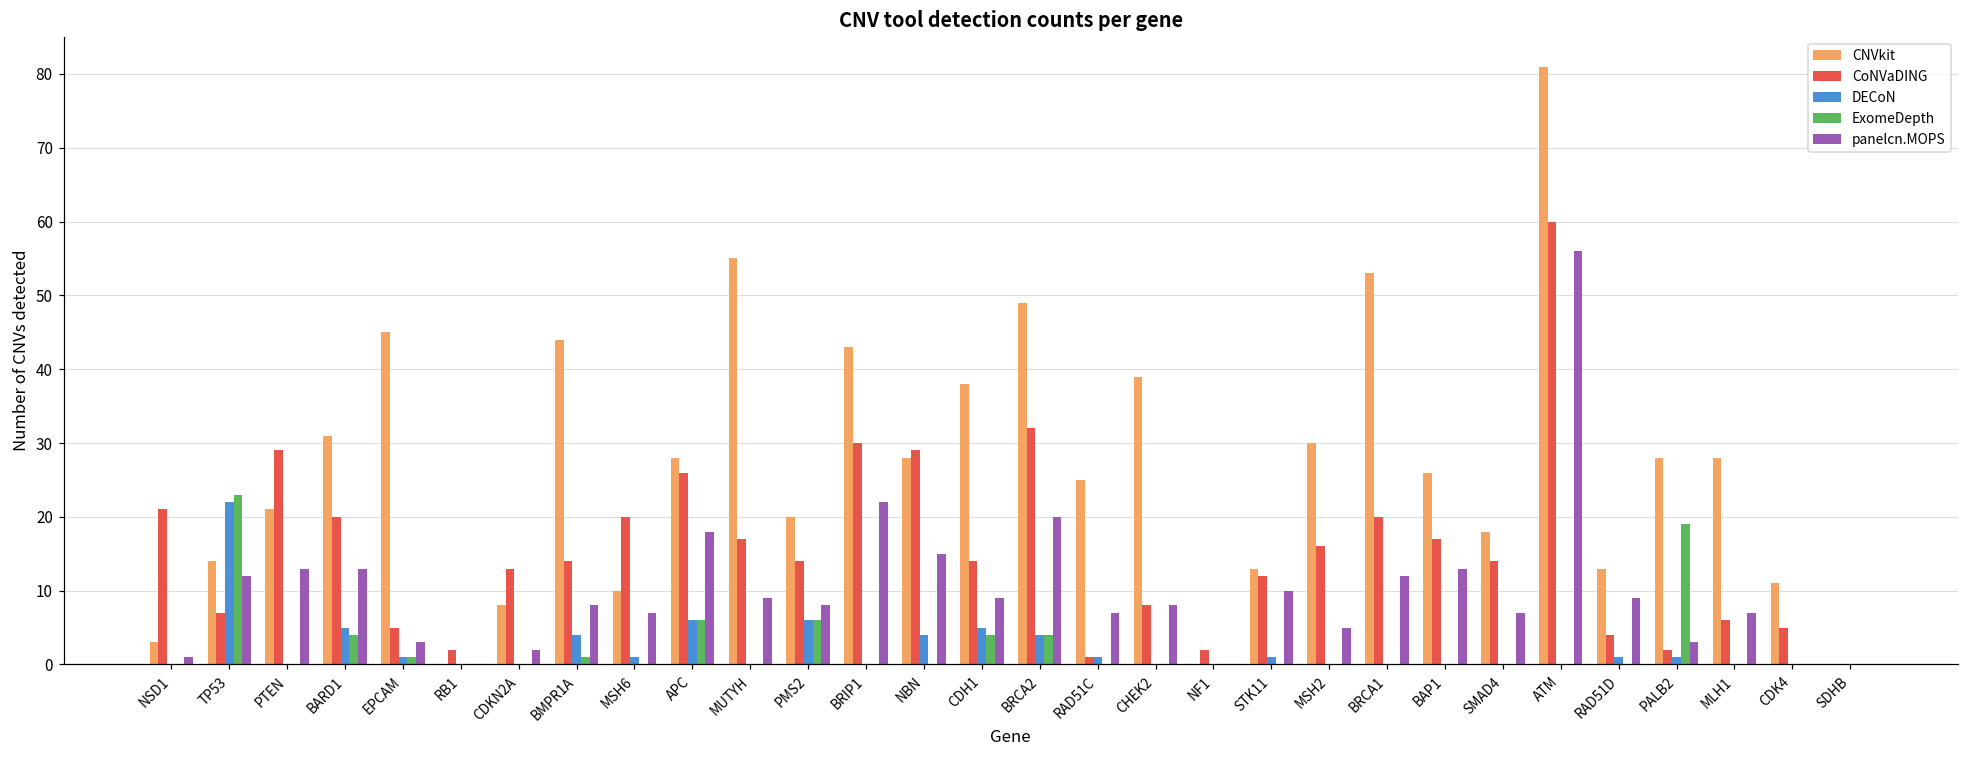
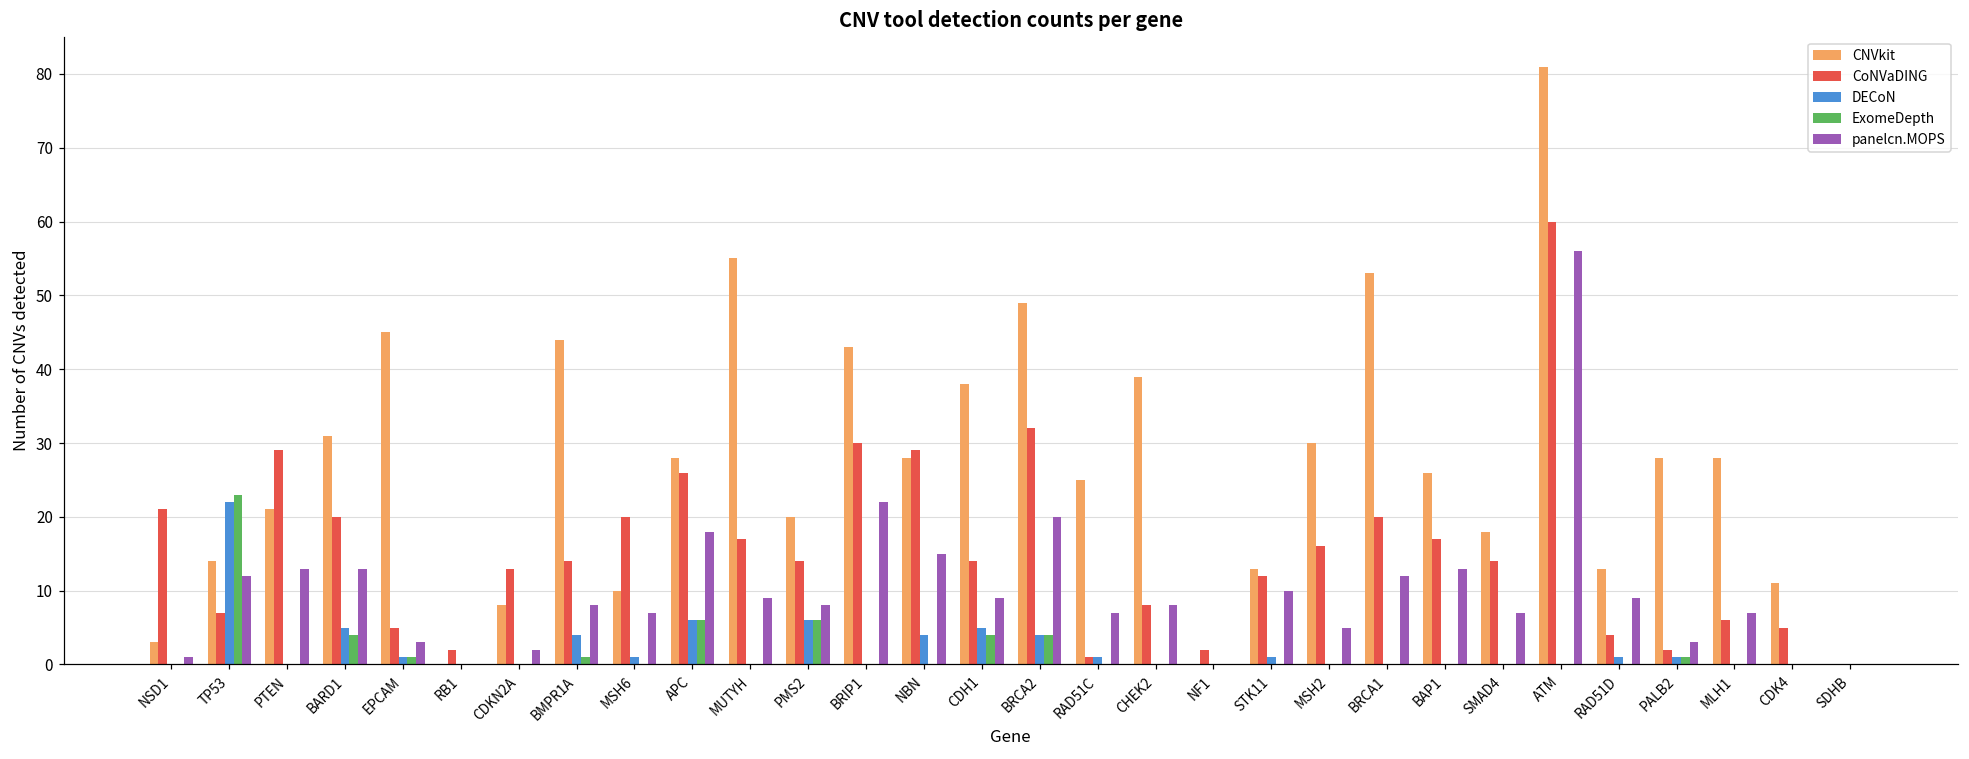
  {
    "CNVkit": {
      "NSD1": 3,
      "TP53": 14,
      "PTEN": 21,
      "BARD1": 31,
      "EPCAM": 45,
      "RB1": 0,
      "CDKN2A": 8,
      "BMPR1A": 44,
      "MSH6": 10,
      "APC": 28,
      "MUTYH": 55,
      "PMS2": 20,
      "BRIP1": 43,
      "NBN": 28,
      "CDH1": 38,
      "BRCA2": 49,
      "RAD51C": 25,
      "CHEK2": 39,
      "NF1": 0,
      "STK11": 13,
      "MSH2": 30,
      "BRCA1": 53,
      "BAP1": 26,
      "SMAD4": 18,
      "ATM": 81,
      "RAD51D": 13,
      "PALB2": 28,
      "MLH1": 28,
      "CDK4": 11,
      "SDHB": 0
    },
    "CoNVaDING": {
      "NSD1": 21,
      "TP53": 7,
      "PTEN": 29,
      "BARD1": 20,
      "EPCAM": 5,
      "RB1": 2,
      "CDKN2A": 13,
      "BMPR1A": 14,
      "MSH6": 20,
      "APC": 26,
      "MUTYH": 17,
      "PMS2": 14,
      "BRIP1": 30,
      "NBN": 29,
      "CDH1": 14,
      "BRCA2": 32,
      "RAD51C": 1,
      "CHEK2": 8,
      "NF1": 2,
      "STK11": 12,
      "MSH2": 16,
      "BRCA1": 20,
      "BAP1": 17,
      "SMAD4": 14,
      "ATM": 60,
      "RAD51D": 4,
      "PALB2": 2,
      "MLH1": 6,
      "CDK4": 5,
      "SDHB": 0
    },
    "DECoN": {
      "NSD1": 0,
      "TP53": 22,
      "PTEN": 0,
      "BARD1": 5,
      "EPCAM": 1,
      "RB1": 0,
      "CDKN2A": 0,
      "BMPR1A": 4,
      "MSH6": 1,
      "APC": 6,
      "MUTYH": 0,
      "PMS2": 6,
      "BRIP1": 0,
      "NBN": 4,
      "CDH1": 5,
      "BRCA2": 4,
      "RAD51C": 1,
      "CHEK2": 0,
      "NF1": 0,
      "STK11": 1,
      "MSH2": 0,
      "BRCA1": 0,
      "BAP1": 0,
      "SMAD4": 0,
      "ATM": 0,
      "RAD51D": 1,
      "PALB2": 1,
      "MLH1": 0,
      "CDK4": 0,
      "SDHB": 0
    },
    "ExomeDepth": {
      "NSD1": 0,
      "TP53": 23,
      "PTEN": 0,
      "BARD1": 4,
      "EPCAM": 1,
      "RB1": 0,
      "CDKN2A": 0,
      "BMPR1A": 1,
      "MSH6": 0,
      "APC": 6,
      "MUTYH": 0,
      "PMS2": 6,
      "BRIP1": 0,
      "NBN": 0,
      "CDH1": 4,
      "BRCA2": 4,
      "RAD51C": 0,
      "CHEK2": 0,
      "NF1": 0,
      "STK11": 0,
      "MSH2": 0,
      "BRCA1": 0,
      "BAP1": 0,
      "SMAD4": 0,
      "ATM": 0,
      "RAD51D": 0,
-     "PALB2": 19,
+     "PALB2": 1,
      "MLH1": 0,
      "CDK4": 0,
      "SDHB": 0
    },
    "panelcn.MOPS": {
      "NSD1": 1,
      "TP53": 12,
      "PTEN": 13,
      "BARD1": 13,
      "EPCAM": 3,
      "RB1": 0,
      "CDKN2A": 2,
      "BMPR1A": 8,
      "MSH6": 7,
      "APC": 18,
      "MUTYH": 9,
      "PMS2": 8,
      "BRIP1": 22,
      "NBN": 15,
      "CDH1": 9,
      "BRCA2": 20,
      "RAD51C": 7,
      "CHEK2": 8,
      "NF1": 0,
      "STK11": 10,
      "MSH2": 5,
      "BRCA1": 12,
      "BAP1": 13,
      "SMAD4": 7,
      "ATM": 56,
      "RAD51D": 9,
      "PALB2": 3,
      "MLH1": 7,
      "CDK4": 0,
      "SDHB": 0
    }
  }
